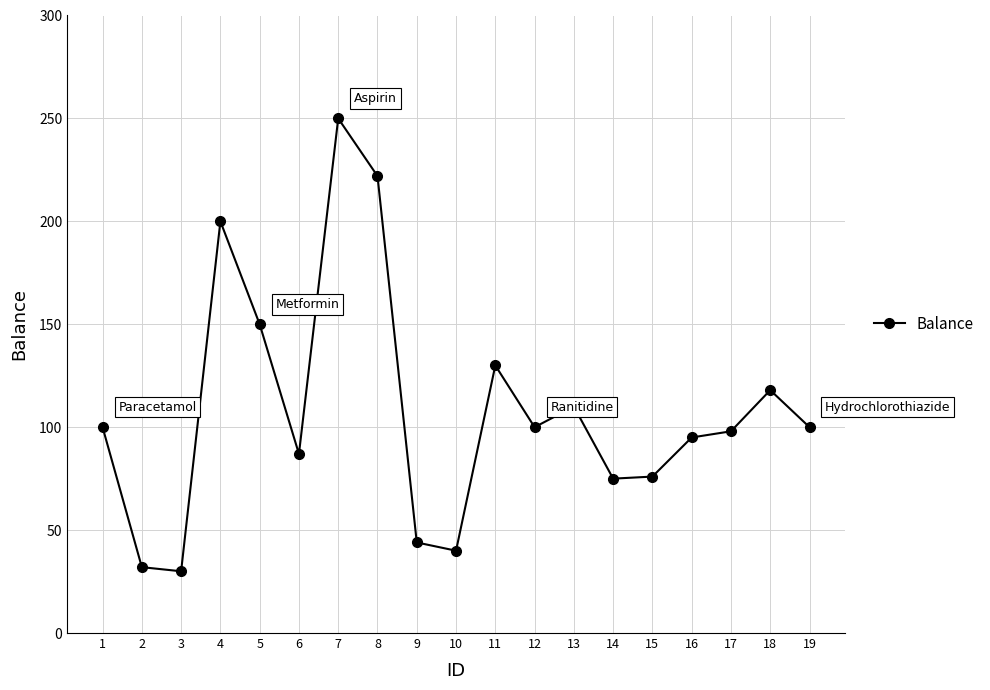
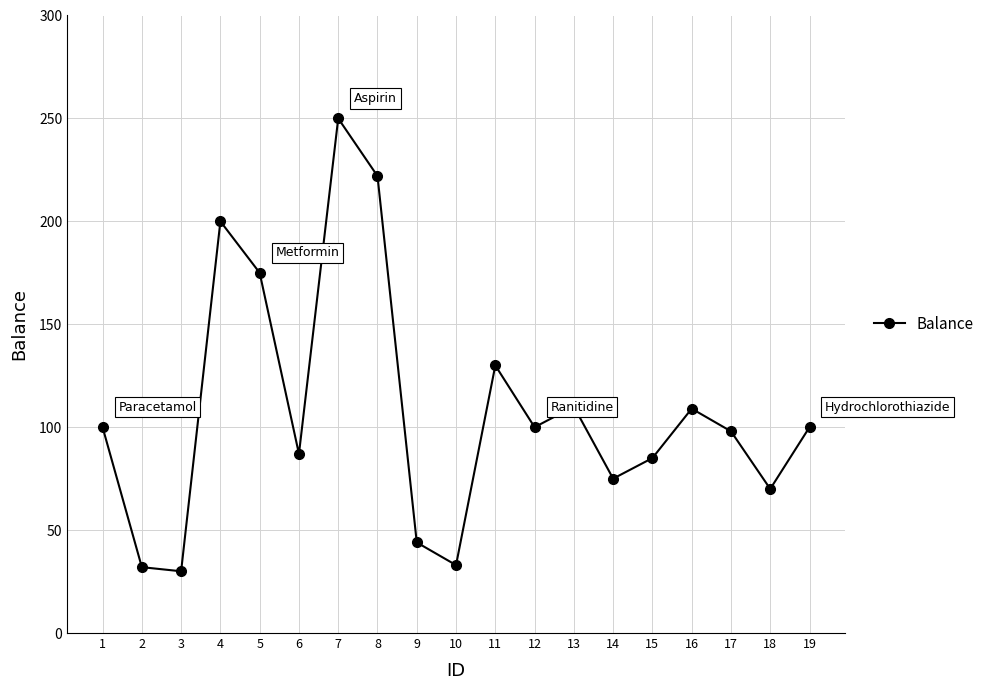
  {
    "1": 100,
    "2": 32,
    "3": 30,
    "4": 200,
-   "5": 150,
+   "5": 175,
    "6": 87,
    "7": 250,
    "8": 222,
    "9": 44,
-   "10": 40,
+   "10": 33,
    "11": 130,
    "12": 100,
    "14": 75,
-   "15": 76,
-   "16": 95,
+   "15": 85,
+   "16": 109,
    "17": 98,
-   "18": 118,
+   "18": 70,
    "19": 100
  }
